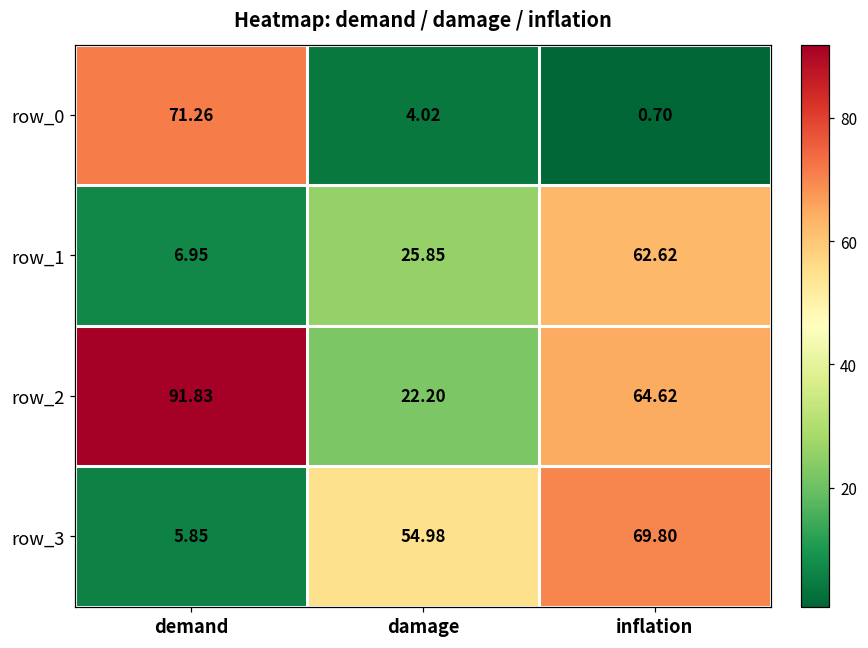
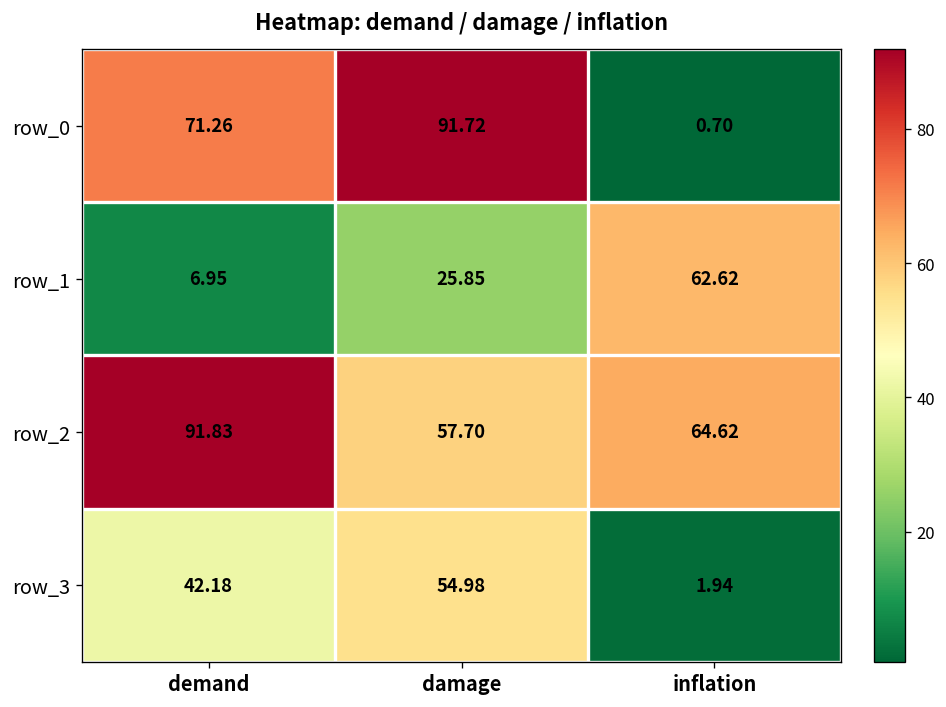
  {
    "row_0": {
      "demand": 71.26,
-     "damage": 4.02,
+     "damage": 91.72,
      "inflation": 0.70
    },
    "row_1": {
      "demand": 6.95,
      "damage": 25.85,
      "inflation": 62.62
    },
    "row_2": {
      "demand": 91.83,
-     "damage": 22.20,
+     "damage": 57.70,
      "inflation": 64.62
    },
    "row_3": {
-     "demand": 5.85,
+     "demand": 42.18,
      "damage": 54.98,
-     "inflation": 69.80
+     "inflation": 1.94
    }
  }
